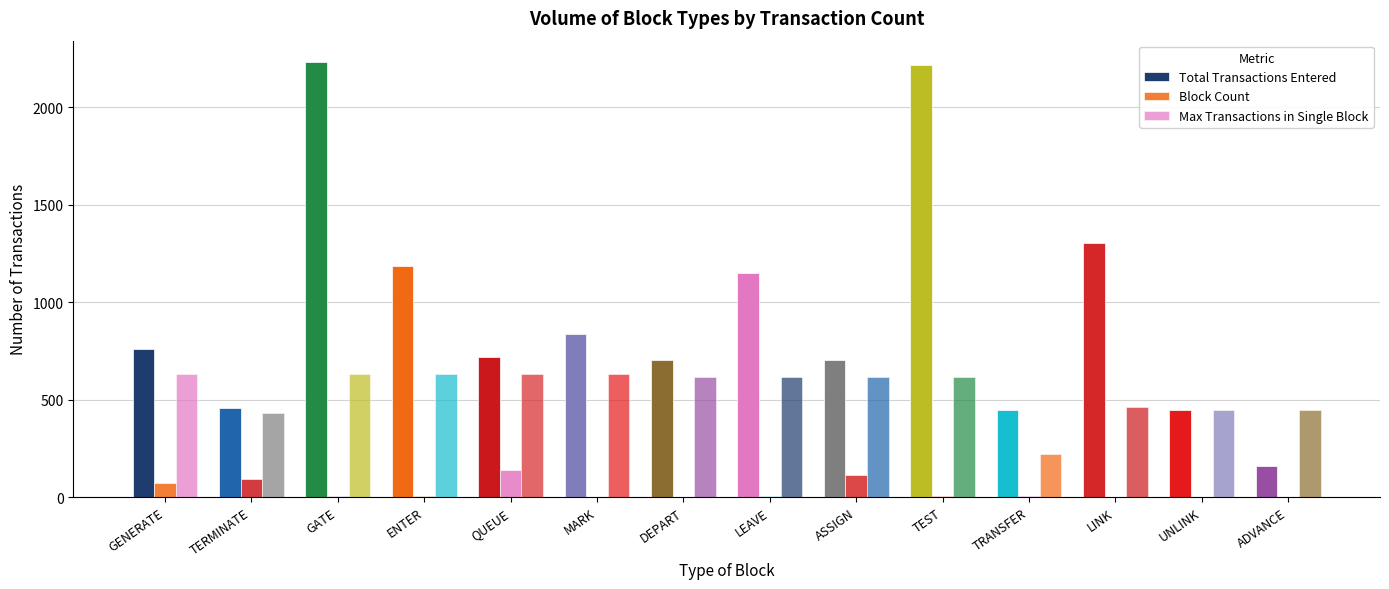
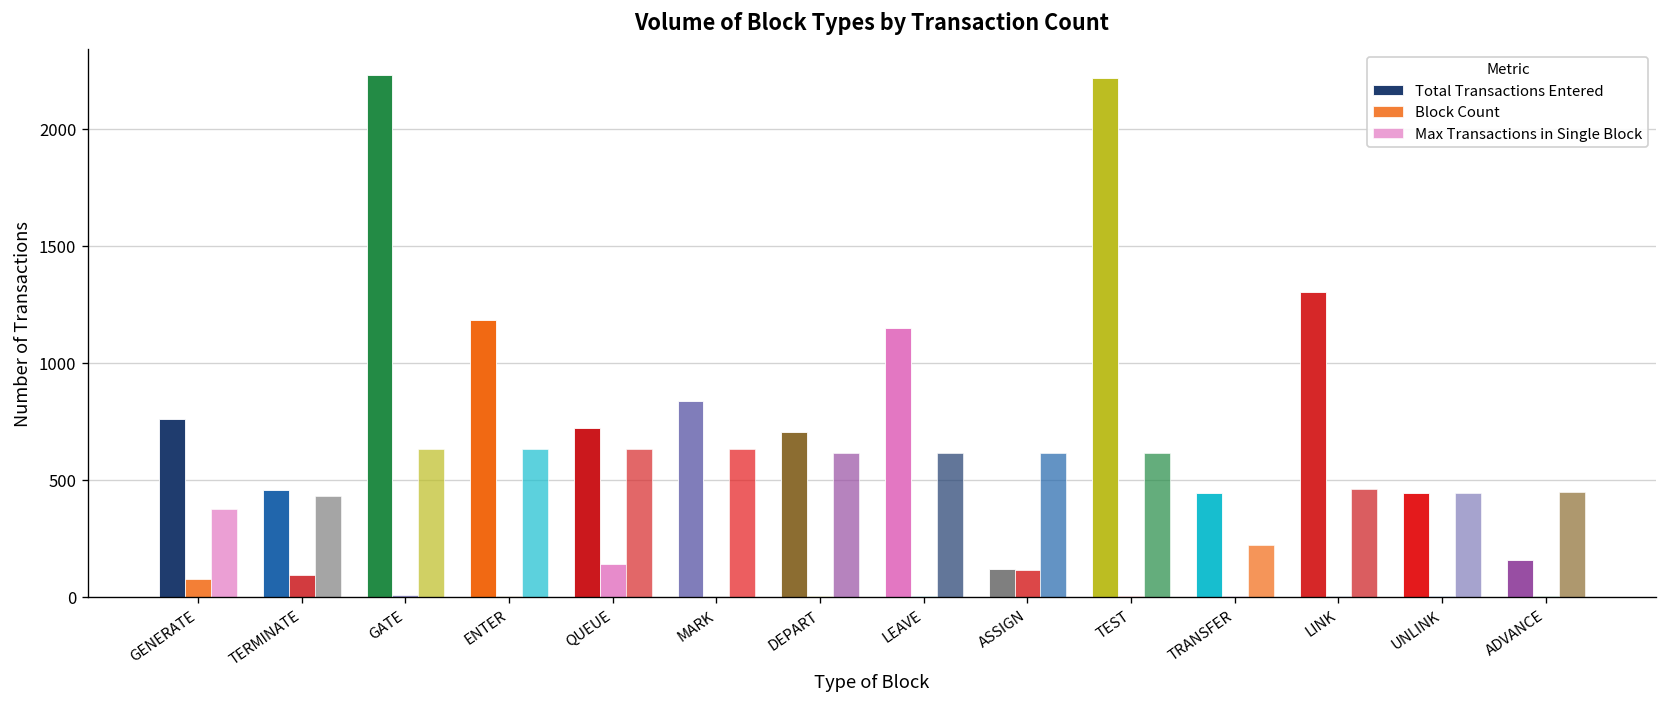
  {
    "Total Transactions Entered": {
      "GENERATE": 760,
      "TERMINATE": 460,
      "GATE": 2230,
      "ENTER": 1180,
      "QUEUE": 720,
      "MARK": 840,
      "DEPART": 700,
      "LEAVE": 1150,
-     "ASSIGN": 700,
+     "ASSIGN": 120,
      "TEST": 2220,
      "TRANSFER": 450,
      "LINK": 1300,
      "UNLINK": 450,
      "ADVANCE": 160
    },
    "Block Count": {
      "GENERATE": 70,
      "TERMINATE": 90,
      "QUEUE": 140,
      "ASSIGN": 110
    },
    "Max Transactions in Single Block": {
-     "GENERATE": 630,
+     "GENERATE": 370,
      "TERMINATE": 430,
      "GATE": 630,
      "ENTER": 630,
      "QUEUE": 630,
      "MARK": 630,
      "DEPART": 620,
      "LEAVE": 620,
      "ASSIGN": 620,
      "TEST": 620,
      "TRANSFER": 220,
      "LINK": 460,
      "UNLINK": 450,
      "ADVANCE": 450
    }
  }
